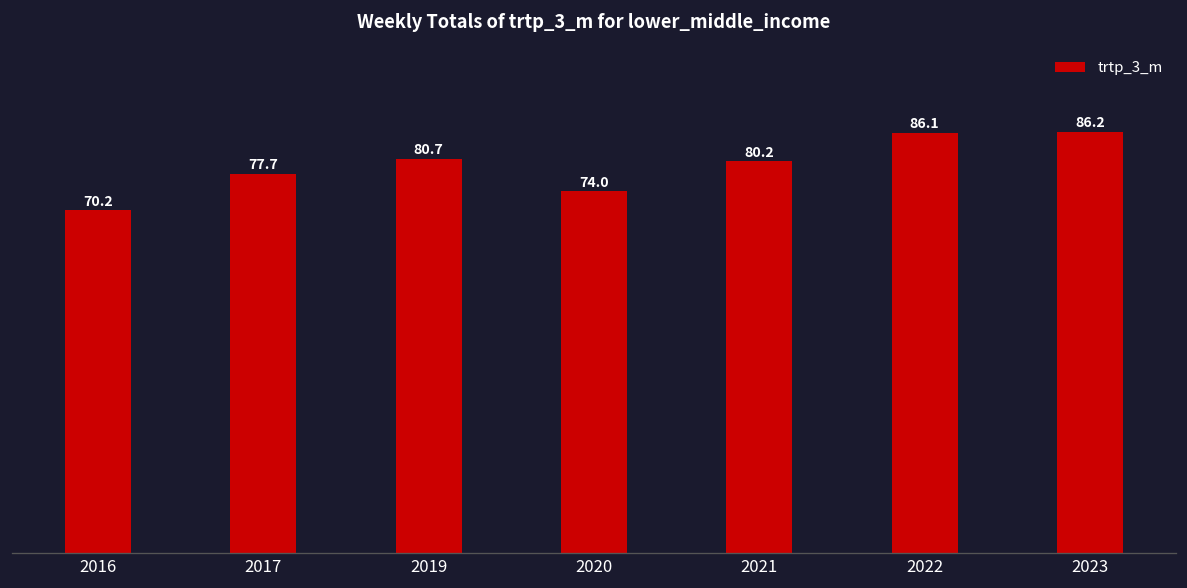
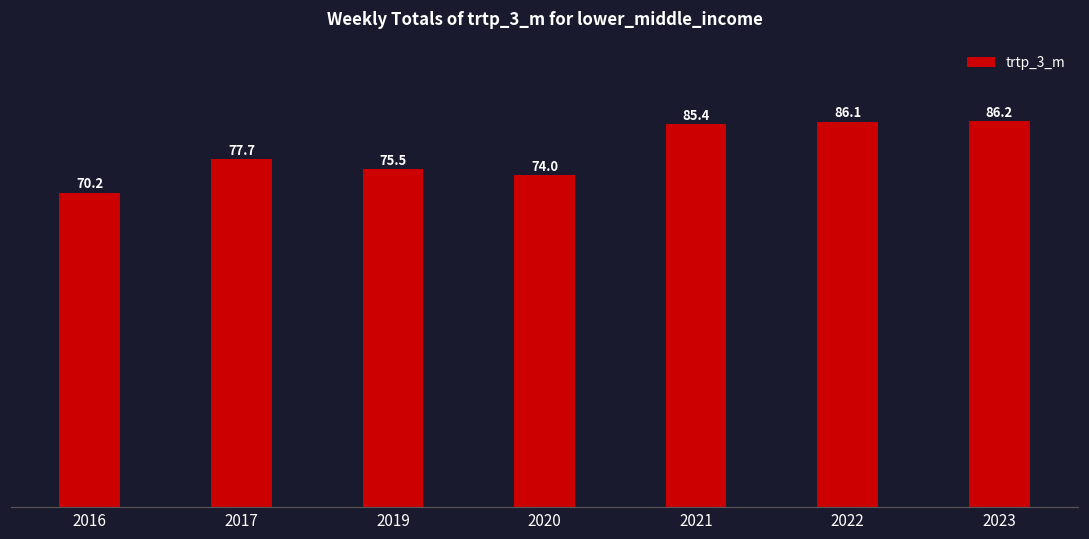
  {
    "2016": 70.2,
    "2017": 77.7,
-   "2019": 80.7,
+   "2019": 75.5,
    "2020": 74.0,
-   "2021": 80.2,
+   "2021": 85.4,
    "2022": 86.1,
    "2023": 86.2
  }
